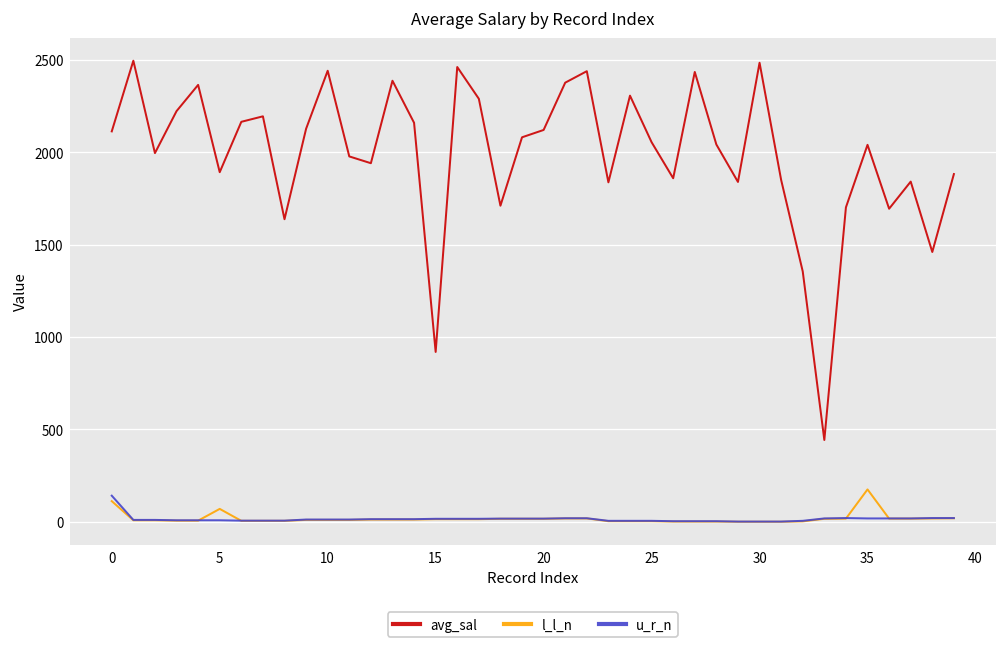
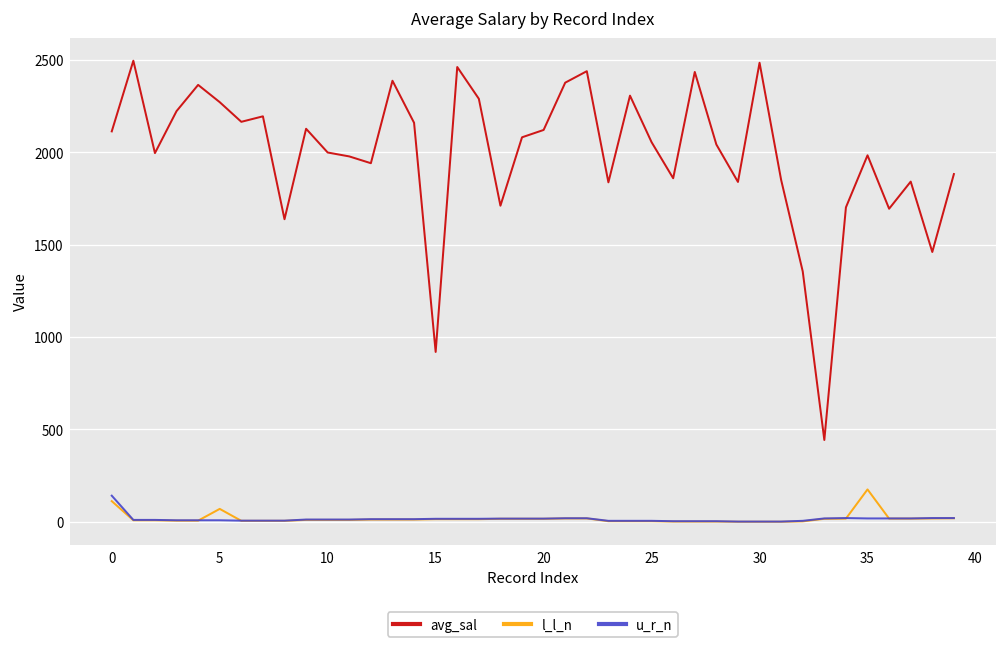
  {
    "avg_sal": {
      "0": 2110,
-     "5": 1890,
-     "10": 2440,
+     "5": 2270,
+     "10": 2000,
      "15": 920,
      "20": 2120,
      "25": 2050,
      "30": 2480,
-     "35": 2040
+     "35": 1980
    },
    "l_l_n": {
      "0": 110,
      "5": 70,
      "35": 180
    },
    "u_r_n": {
      "0": 140,
      "5": 10,
      "35": 20
    }
  }
